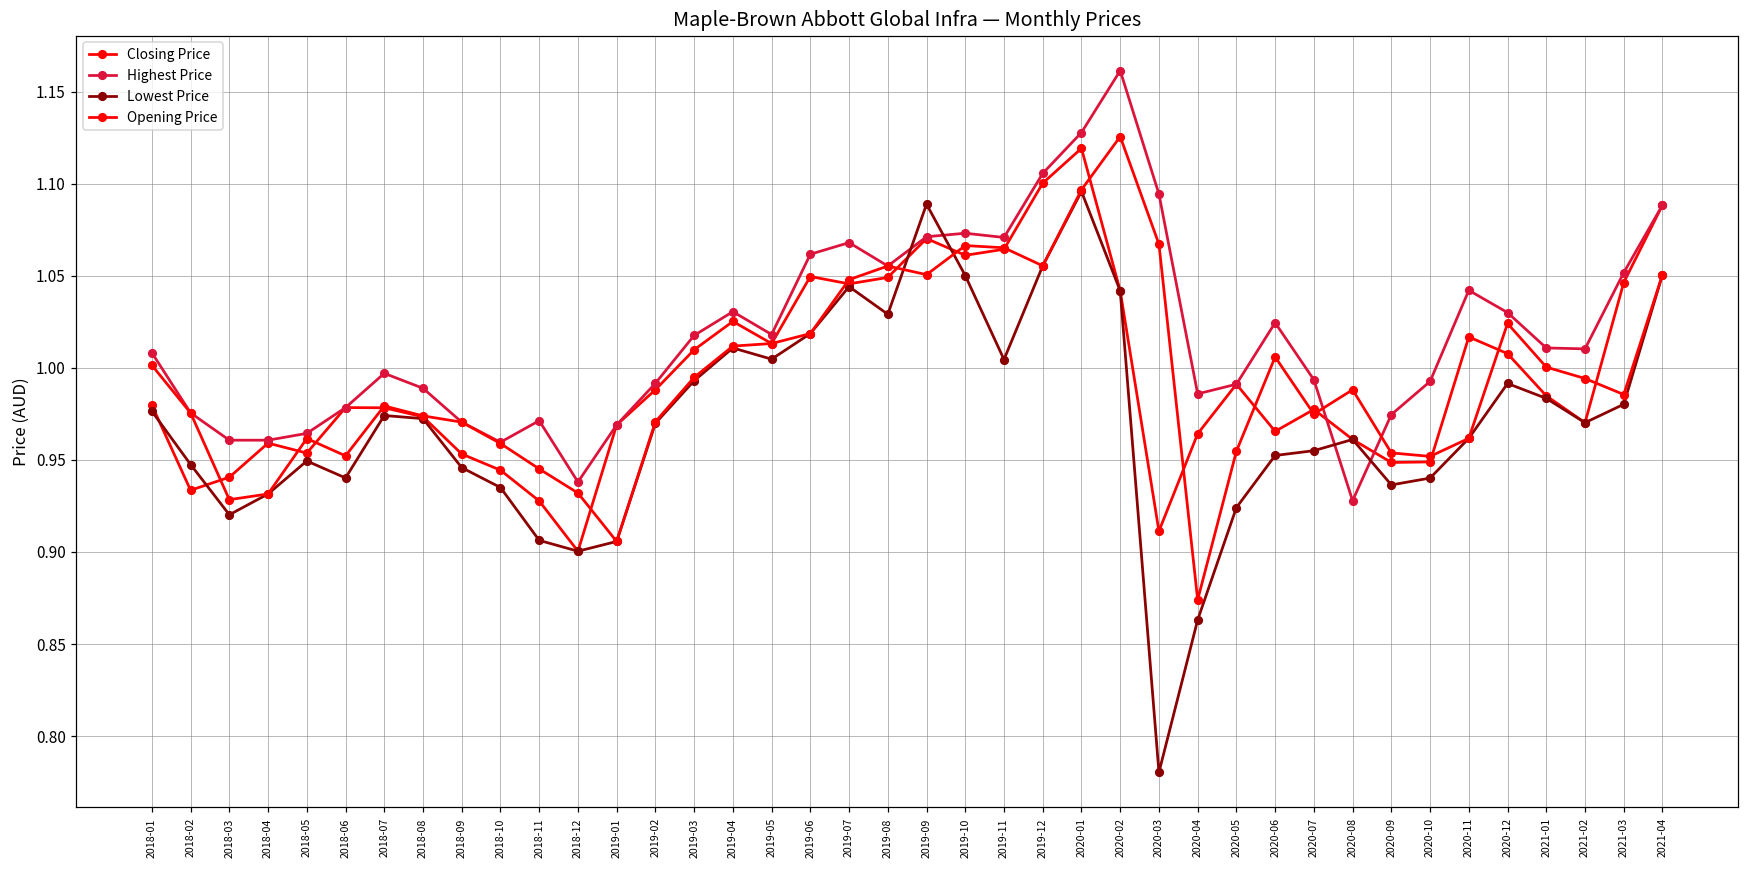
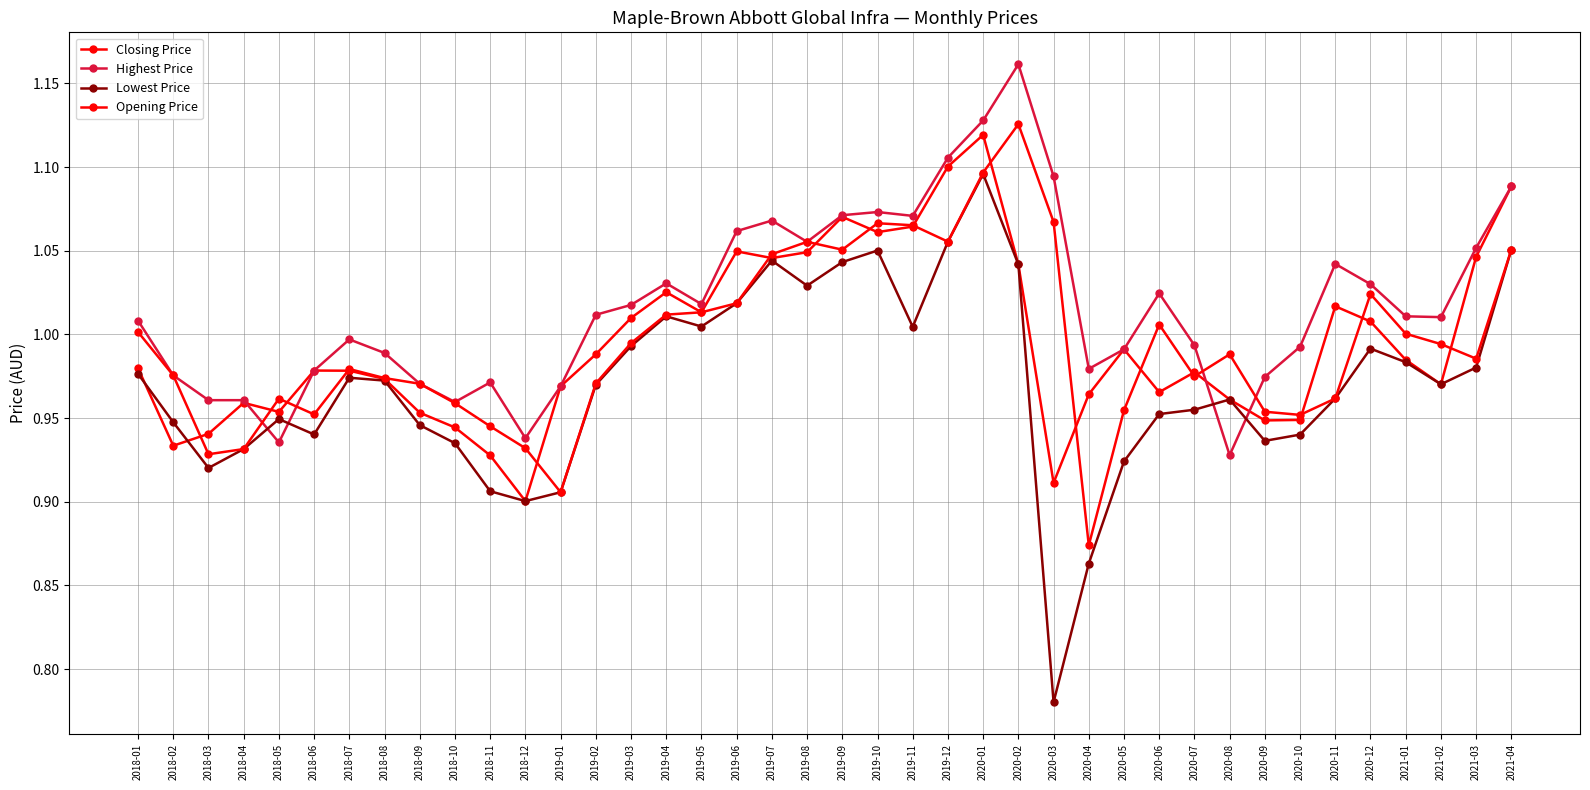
  {
    "Highest Price": {
      "2018-01": 1.008,
      "2018-03": 0.961,
      "2018-04": 0.961,
-     "2018-05": 0.964,
+     "2018-05": 0.935,
      "2018-07": 0.997,
      "2018-08": 0.989,
      "2018-11": 0.971,
      "2018-12": 0.938,
-     "2019-02": 0.992,
+     "2019-02": 1.012,
      "2019-03": 1.018,
      "2019-04": 1.031,
      "2019-05": 1.018,
      "2019-06": 1.062,
      "2019-07": 1.068,
      "2019-10": 1.073,
      "2019-11": 1.071,
      "2019-12": 1.106,
      "2020-01": 1.128,
      "2020-02": 1.161,
      "2020-03": 1.094,
-     "2020-04": 0.986,
+     "2020-04": 0.979,
      "2020-06": 1.025,
      "2020-07": 0.993,
      "2020-08": 0.928,
      "2020-09": 0.975,
      "2020-10": 0.993,
      "2020-11": 1.042,
      "2020-12": 1.030,
      "2021-01": 1.011,
      "2021-02": 1.010,
      "2021-03": 1.052
    },
    "Lowest Price": {
      "2018-01": 0.976,
      "2018-02": 0.947,
      "2018-03": 0.920,
      "2018-05": 0.949,
      "2018-06": 0.940,
      "2018-07": 0.974,
      "2018-09": 0.946,
      "2018-10": 0.935,
      "2018-11": 0.906,
      "2019-03": 0.993,
      "2019-05": 1.005,
      "2019-08": 1.029,
-     "2019-09": 1.089,
+     "2019-09": 1.043,
      "2019-10": 1.050,
      "2019-11": 1.005,
      "2020-03": 0.780,
      "2020-04": 0.863,
      "2020-05": 0.924,
      "2020-06": 0.952,
      "2020-07": 0.955,
      "2020-09": 0.936,
      "2020-10": 0.940,
      "2020-12": 0.992,
      "2021-03": 0.980
    }
  }
